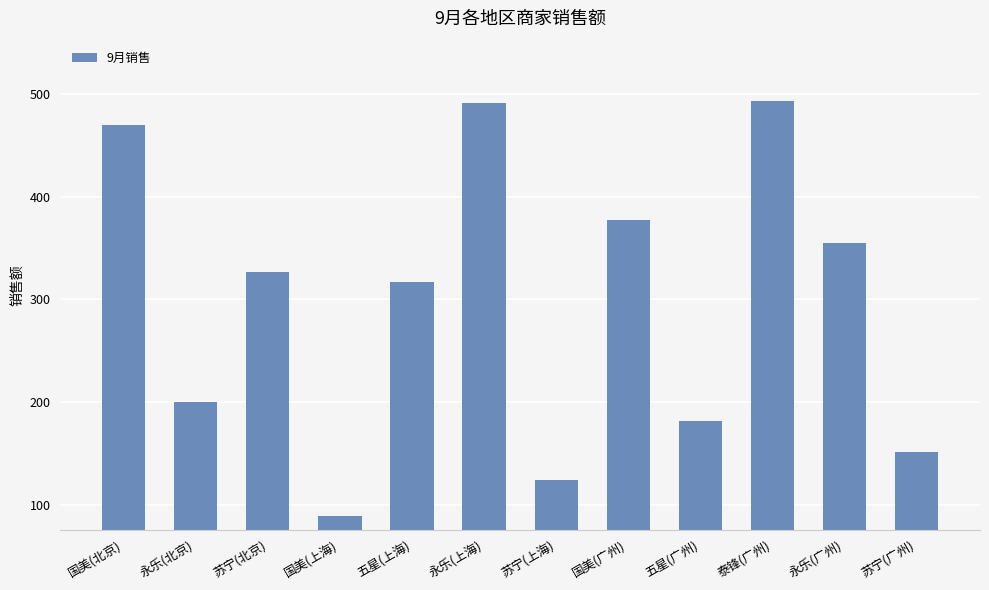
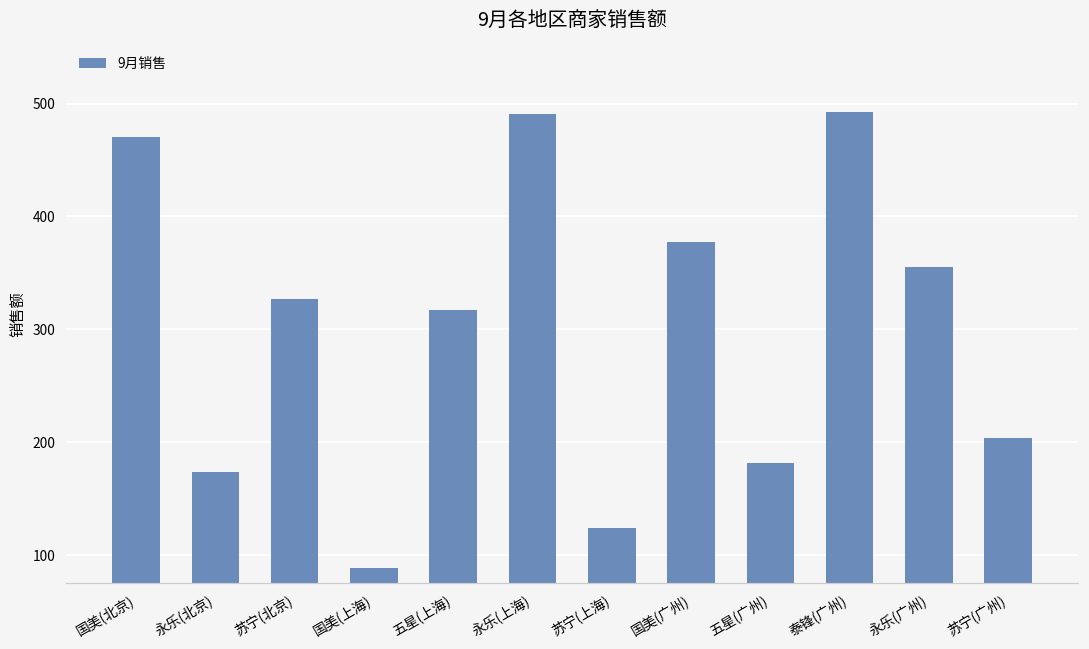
  {
    "国美(北京)": 470,
-   "永乐(北京)": 200,
+   "永乐(北京)": 174,
    "苏宁(北京)": 327,
    "国美(上海)": 89,
    "五星(上海)": 317,
    "永乐(上海)": 491,
    "苏宁(上海)": 124,
    "国美(广州)": 377,
    "五星(广州)": 182,
    "泰锋(广州)": 493,
    "永乐(广州)": 355,
-   "苏宁(广州)": 151
+   "苏宁(广州)": 204
  }
